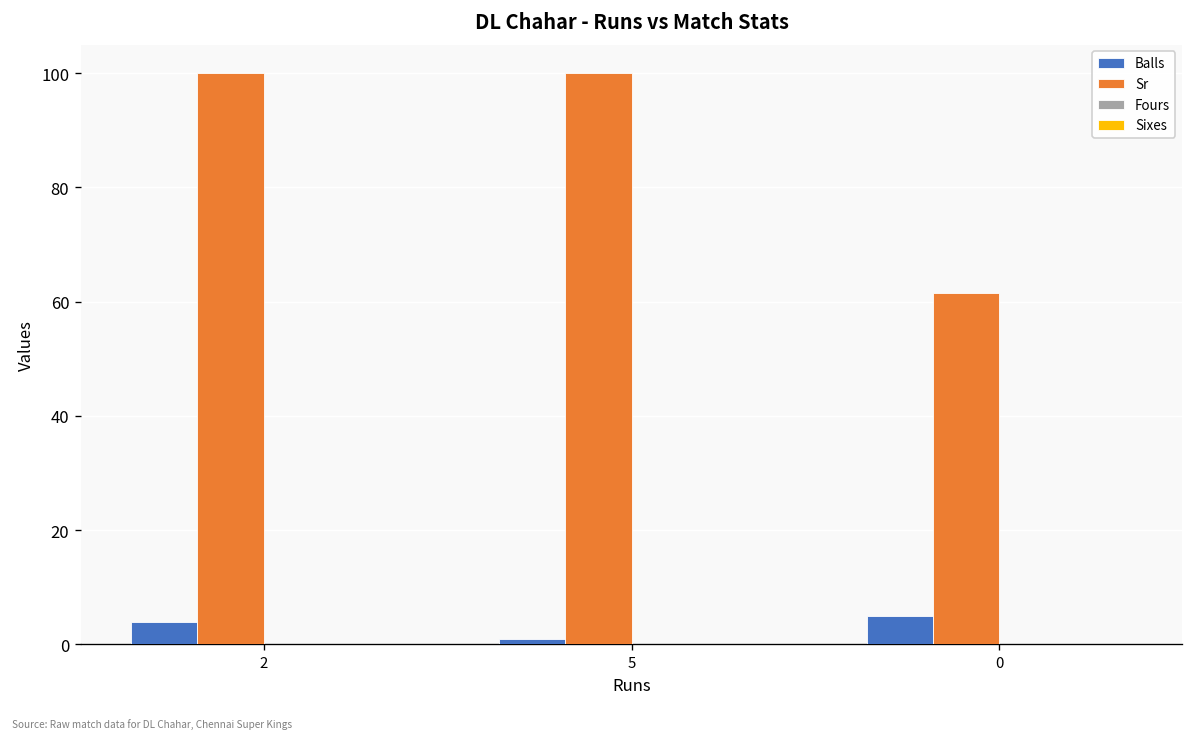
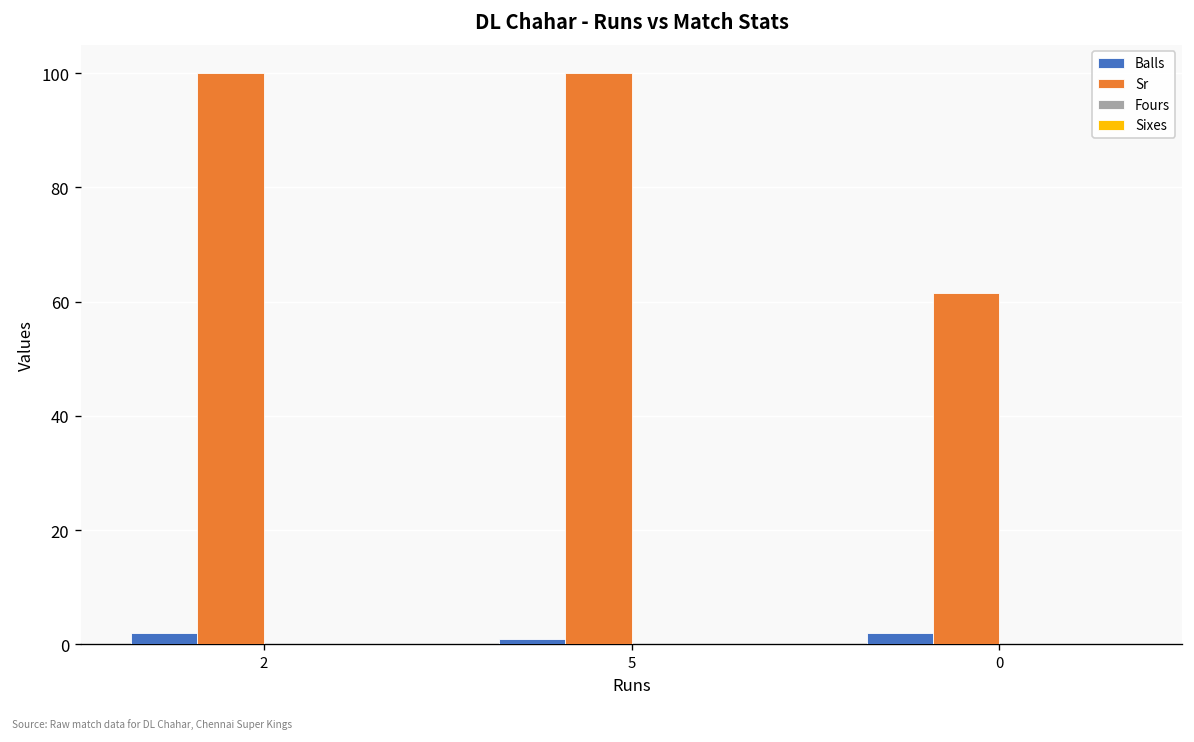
  {
    "Balls": {
-     "2": 4,
+     "2": 2,
      "5": 1,
-     "0": 5
+     "0": 2
    },
    "Sr": {
      "2": 100,
      "5": 100,
      "0": 62
    },
    "Fours": {
      "2": 0,
      "5": 0,
      "0": 0
    },
    "Sixes": {
      "2": 0,
      "5": 0,
      "0": 0
    }
  }
